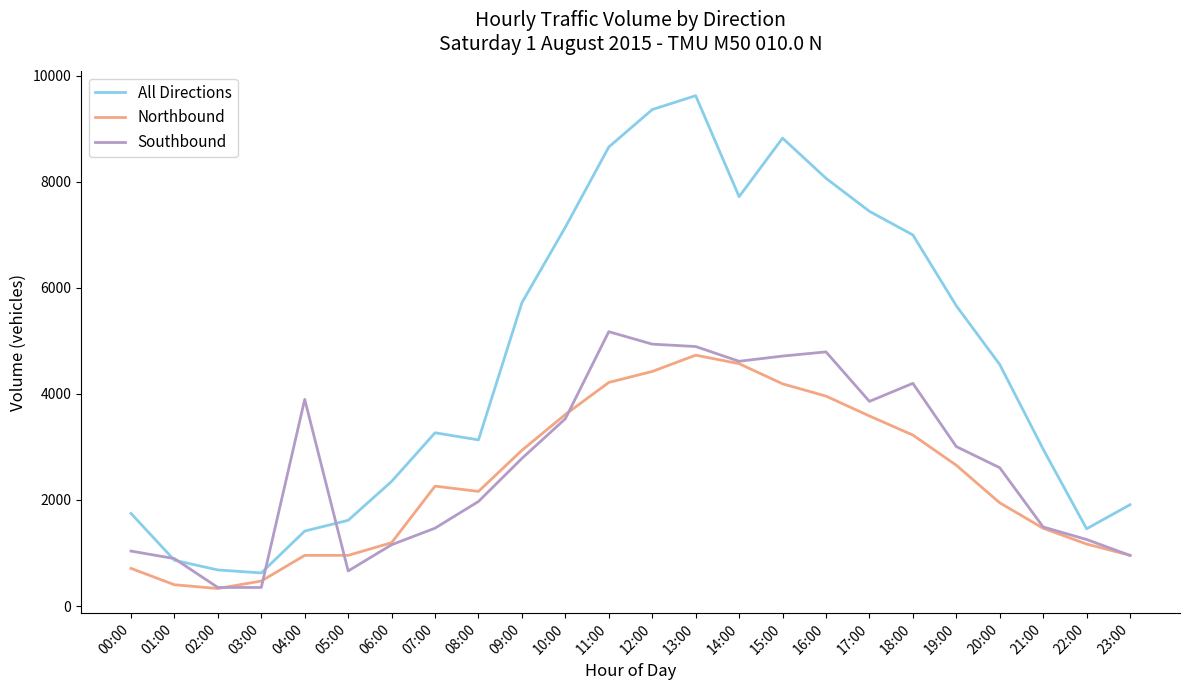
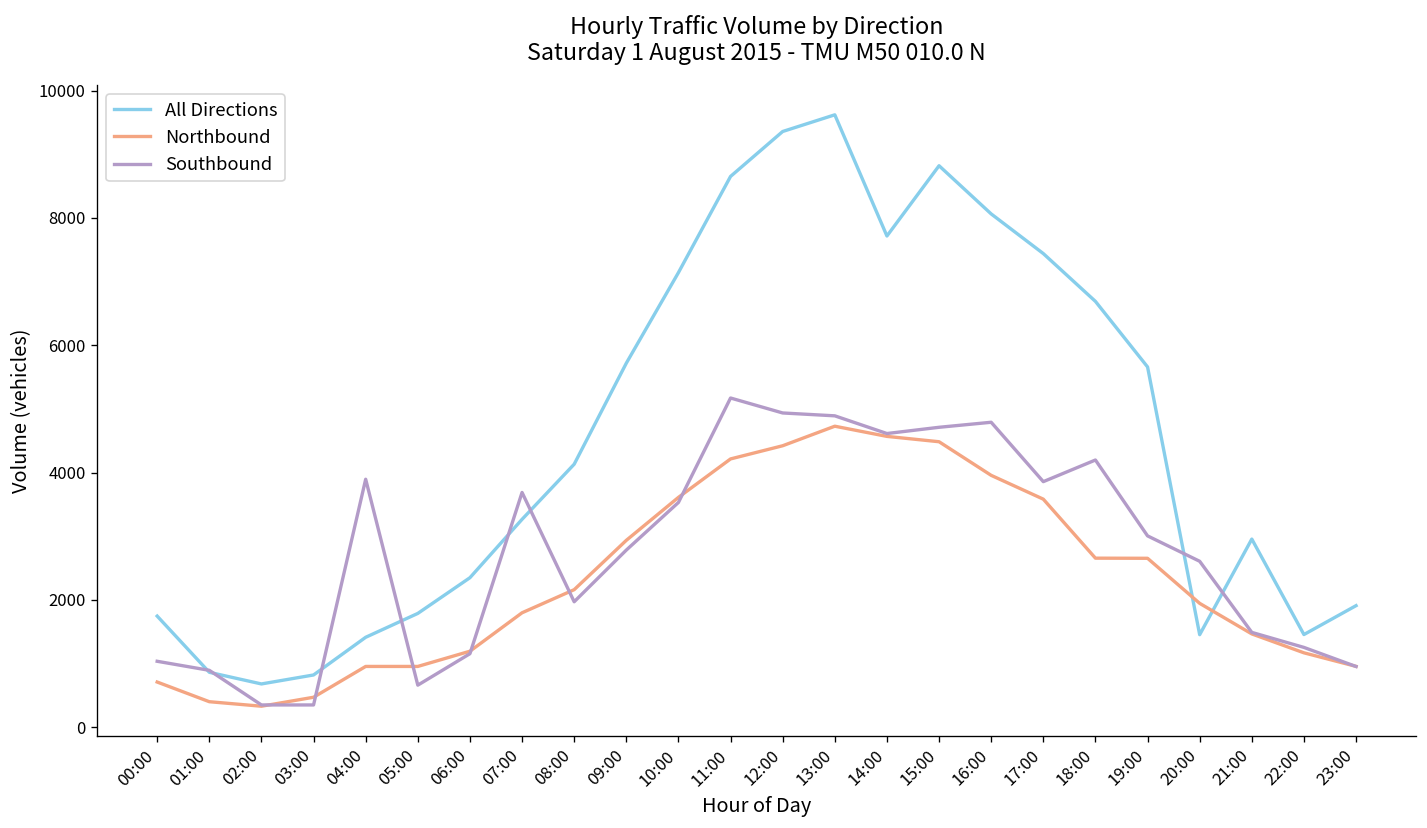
  {
    "All Directions": {
      "00:00": 1700,
      "02:00": 700,
-     "03:00": 600,
+     "03:00": 800,
      "04:00": 1400,
-     "05:00": 1600,
+     "05:00": 1800,
      "06:00": 2300,
      "07:00": 3300,
-     "08:00": 3100,
+     "08:00": 4100,
      "09:00": 5700,
      "10:00": 7100,
      "11:00": 8700,
      "12:00": 9400,
      "13:00": 9600,
      "14:00": 7700,
      "15:00": 8800,
      "16:00": 8100,
      "17:00": 7400,
-     "18:00": 7000,
+     "18:00": 6700,
      "19:00": 5700,
-     "20:00": 4600,
+     "20:00": 1500,
      "21:00": 3000,
      "22:00": 1500,
      "23:00": 1900
    },
    "Northbound": {
      "00:00": 700,
      "01:00": 400,
      "03:00": 500,
      "04:00": 1000,
      "05:00": 1000,
-     "07:00": 2300,
+     "07:00": 1800,
      "08:00": 2200,
      "09:00": 2900,
      "10:00": 3600,
      "11:00": 4200,
      "12:00": 4400,
      "13:00": 4700,
-     "15:00": 4200,
+     "15:00": 4500,
      "16:00": 4000,
      "17:00": 3600,
-     "18:00": 3200,
+     "18:00": 2700,
      "19:00": 2700,
      "20:00": 1900,
      "22:00": 1200
    },
    "Southbound": {
      "00:00": 1000,
      "03:00": 400,
      "04:00": 3900,
      "05:00": 700,
-     "07:00": 1500,
+     "07:00": 3700,
      "08:00": 2000,
      "09:00": 2800,
      "10:00": 3500,
      "11:00": 5200,
      "12:00": 4900,
      "13:00": 4900,
      "15:00": 4700,
      "16:00": 4800,
      "17:00": 3900,
      "18:00": 4200,
      "19:00": 3000,
      "20:00": 2600,
      "22:00": 1300
    }
  }
